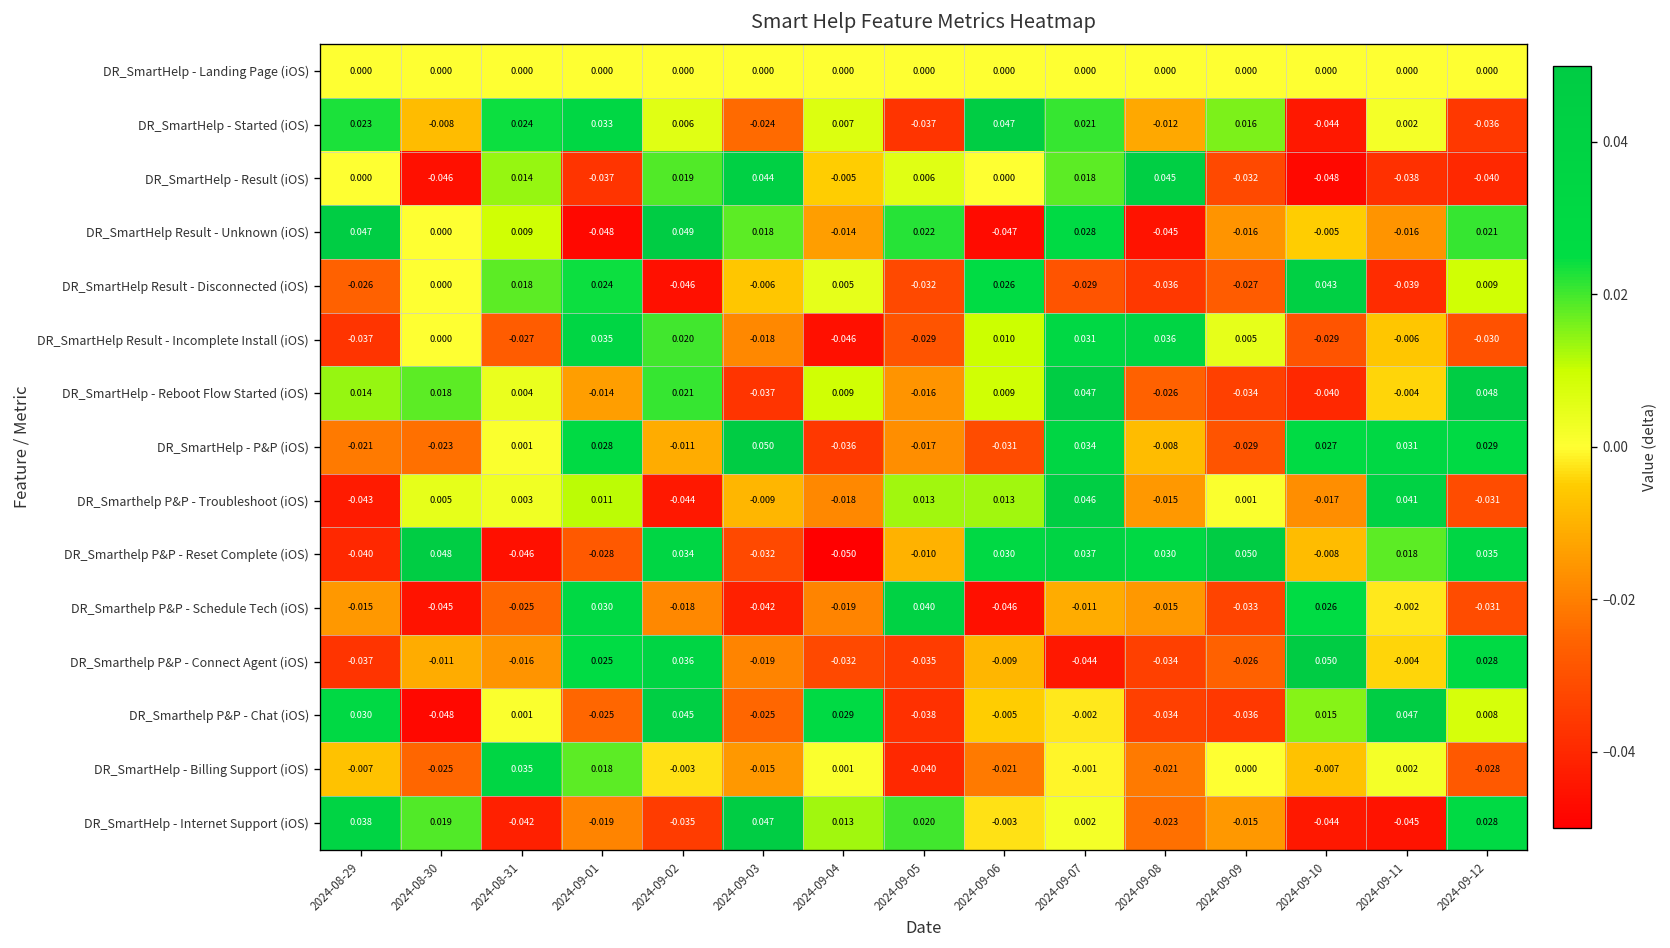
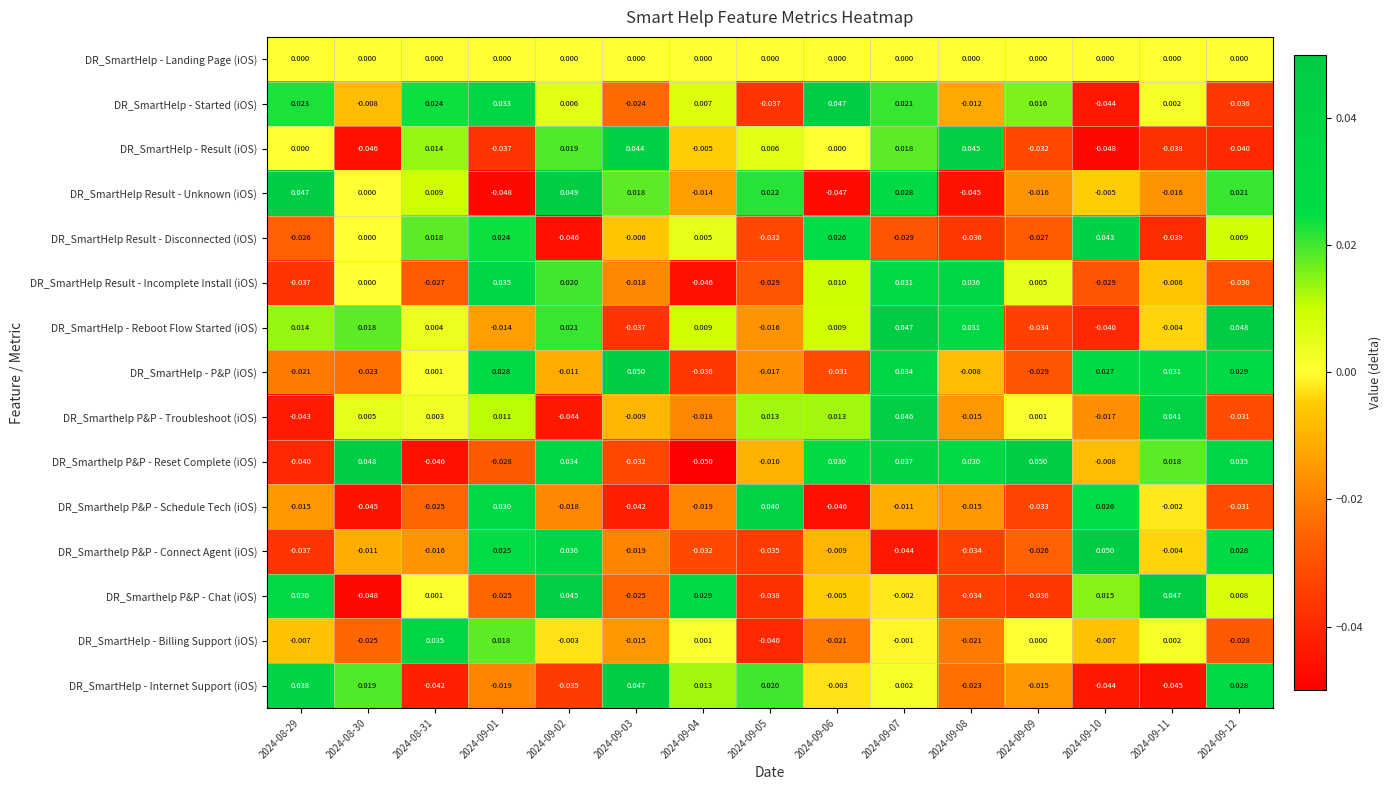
  {
    "DR_SmartHelp - Reboot Flow Started (iOS)": {
      "2024-08-29": 0.014,
      "2024-08-30": 0.018,
      "2024-08-31": 0.004,
      "2024-09-01": -0.014,
      "2024-09-02": 0.021,
      "2024-09-03": -0.037,
      "2024-09-04": 0.009,
      "2024-09-05": -0.016,
      "2024-09-06": 0.009,
      "2024-09-07": 0.047,
-     "2024-09-08": -0.026,
+     "2024-09-08": 0.031,
      "2024-09-09": -0.034,
      "2024-09-10": -0.040,
      "2024-09-11": -0.004,
      "2024-09-12": 0.048
    }
  }
